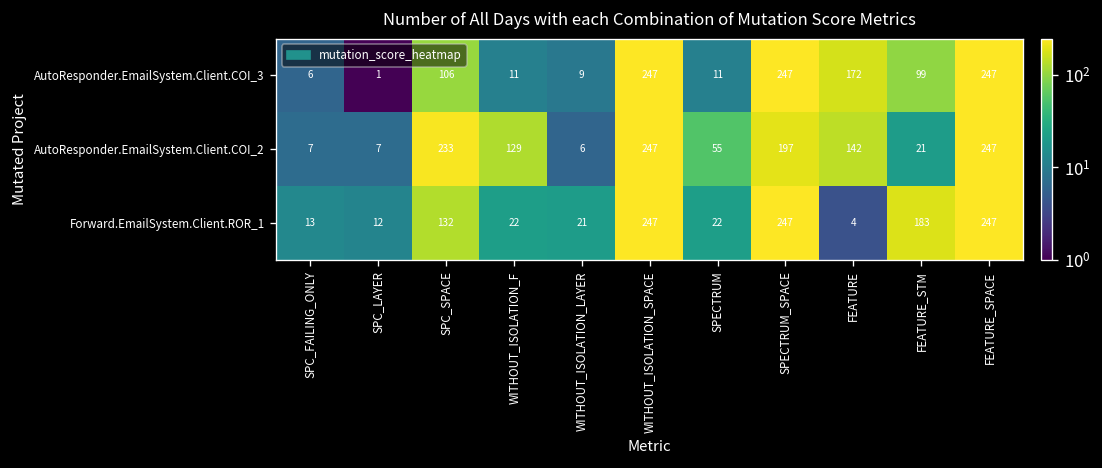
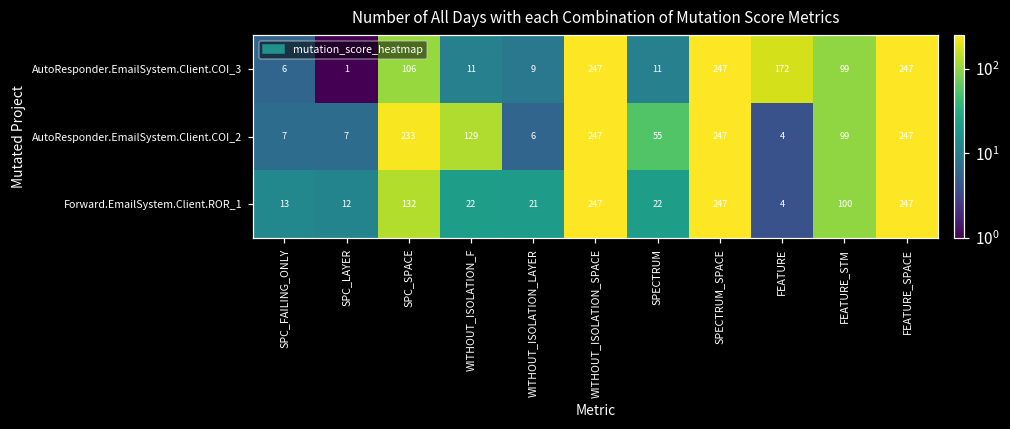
  {
    "AutoResponder.EmailSystem.Client.COI_3": {
      "SPC_FAILING_ONLY": 6,
      "SPC_LAYER": 1,
      "SPC_SPACE": 106,
      "WITHOUT_ISOLATION_F": 11,
      "WITHOUT_ISOLATION_LAYER": 9,
      "WITHOUT_ISOLATION_SPACE": 247,
      "SPECTRUM": 11,
      "SPECTRUM_SPACE": 247,
      "FEATURE": 172,
      "FEATURE_STM": 99,
      "FEATURE_SPACE": 247
    },
    "AutoResponder.EmailSystem.Client.COI_2": {
      "SPC_FAILING_ONLY": 7,
      "SPC_LAYER": 7,
      "SPC_SPACE": 233,
      "WITHOUT_ISOLATION_F": 129,
      "WITHOUT_ISOLATION_LAYER": 6,
      "WITHOUT_ISOLATION_SPACE": 247,
      "SPECTRUM": 55,
-     "SPECTRUM_SPACE": 197,
-     "FEATURE": 142,
-     "FEATURE_STM": 21,
+     "SPECTRUM_SPACE": 247,
+     "FEATURE": 4,
+     "FEATURE_STM": 99,
      "FEATURE_SPACE": 247
    },
    "Forward.EmailSystem.Client.ROR_1": {
      "SPC_FAILING_ONLY": 13,
      "SPC_LAYER": 12,
      "SPC_SPACE": 132,
      "WITHOUT_ISOLATION_F": 22,
      "WITHOUT_ISOLATION_LAYER": 21,
      "WITHOUT_ISOLATION_SPACE": 247,
      "SPECTRUM": 22,
      "SPECTRUM_SPACE": 247,
      "FEATURE": 4,
-     "FEATURE_STM": 183,
+     "FEATURE_STM": 100,
      "FEATURE_SPACE": 247
    }
  }
